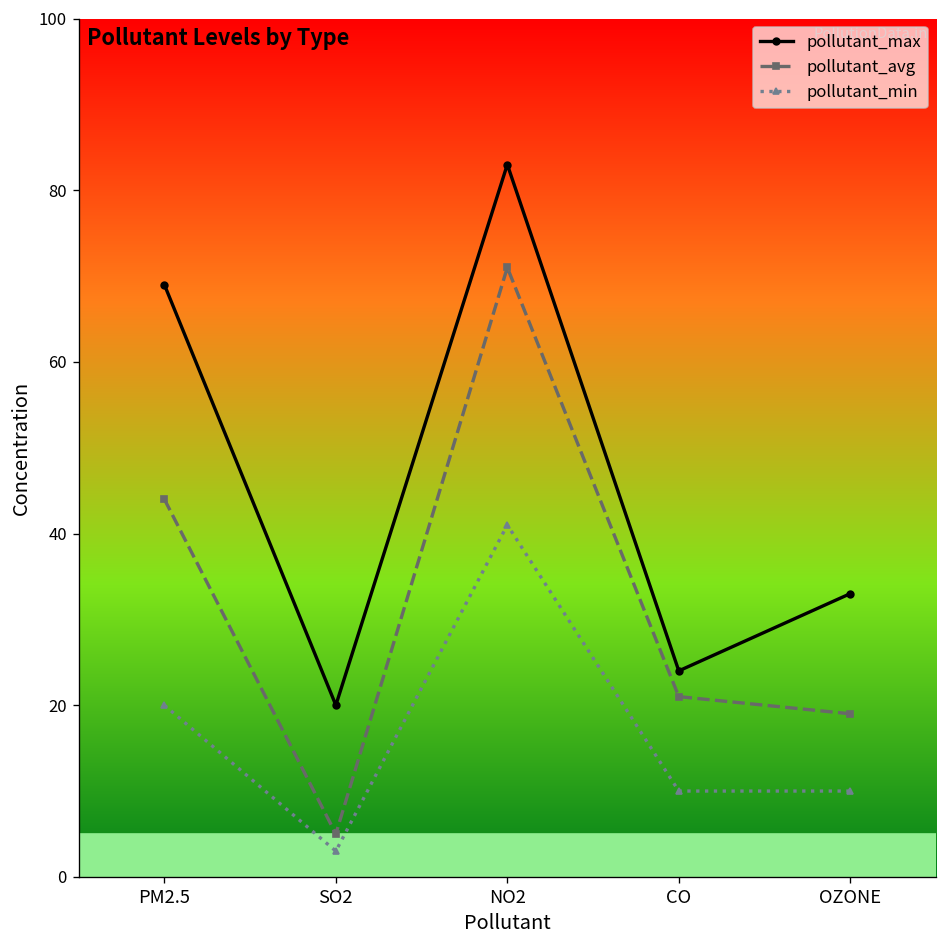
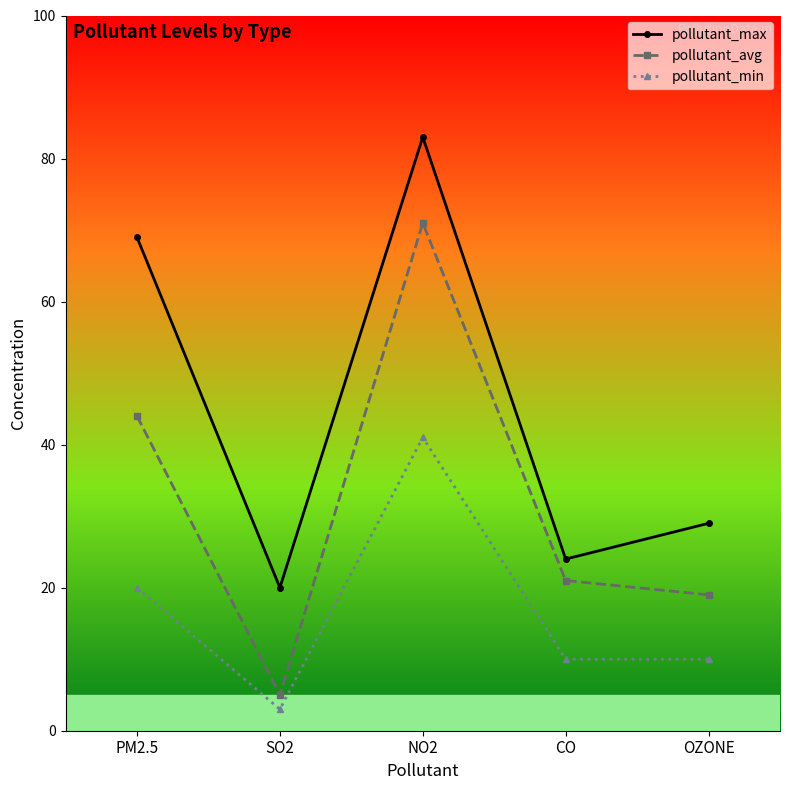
  {
    "pollutant_max": {
      "PM2.5": 69,
      "SO2": 20,
      "NO2": 83,
      "CO": 24,
-     "OZONE": 33
+     "OZONE": 29
    }
  }
